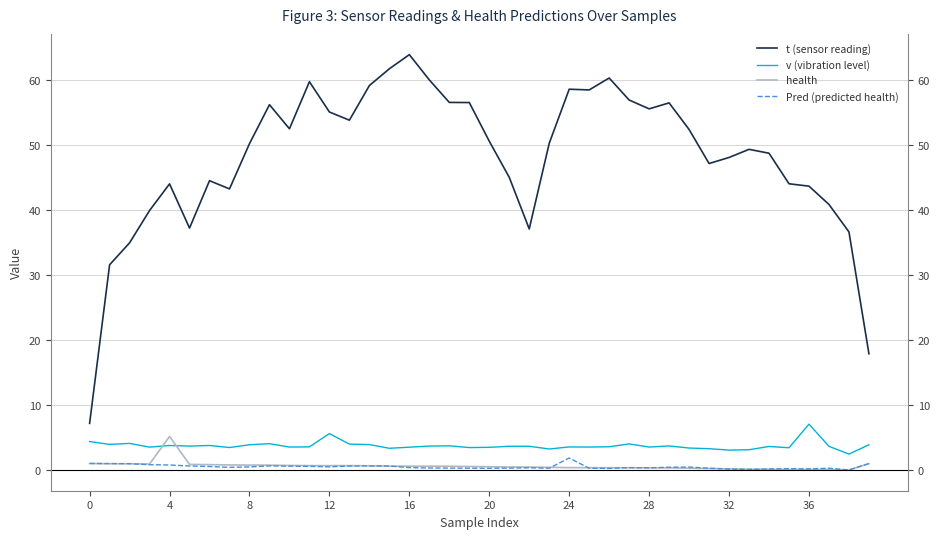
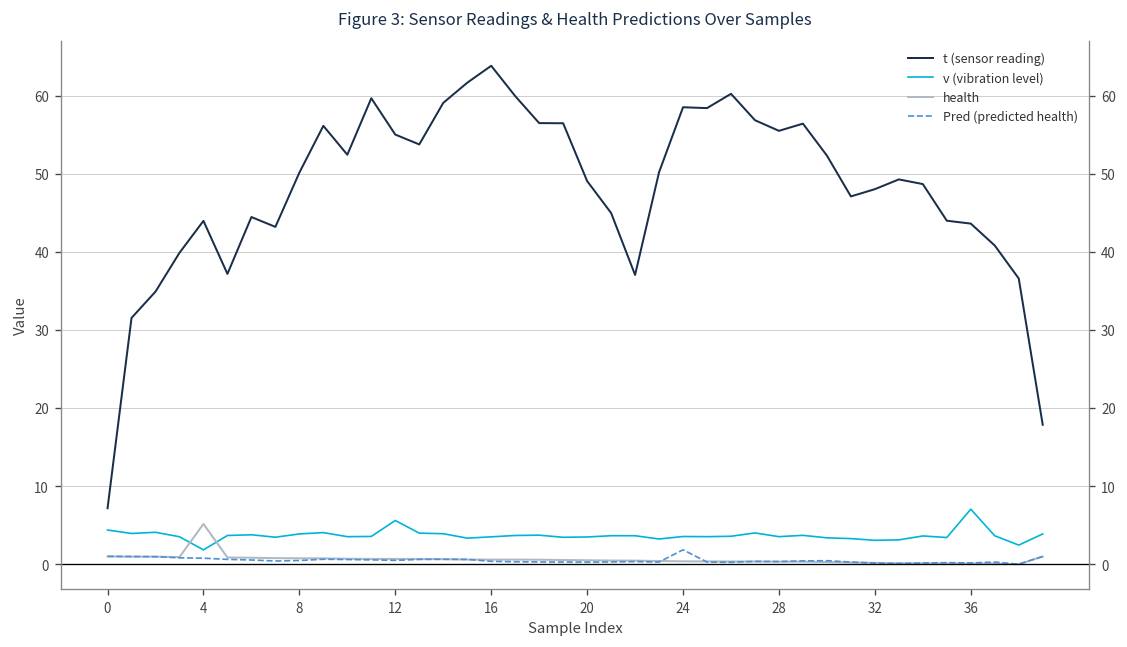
  {
    "t (sensor reading)": {
      "0": 7,
      "4": 44,
      "8": 50,
      "12": 55,
      "16": 64,
-     "20": 51,
+     "20": 49,
      "24": 59,
      "28": 55,
      "32": 48,
      "36": 44
    },
    "v (vibration level)": {
      "0": 4,
-     "4": 4,
+     "4": 2,
      "8": 4,
      "12": 6,
      "16": 4,
      "20": 3,
      "24": 4,
      "28": 4,
      "32": 3,
      "36": 7
    },
    "health": {
      "4": 5,
      "24": 0
    },
    "Pred (predicted health)": {
      "4": 1,
      "24": 2
    }
  }
